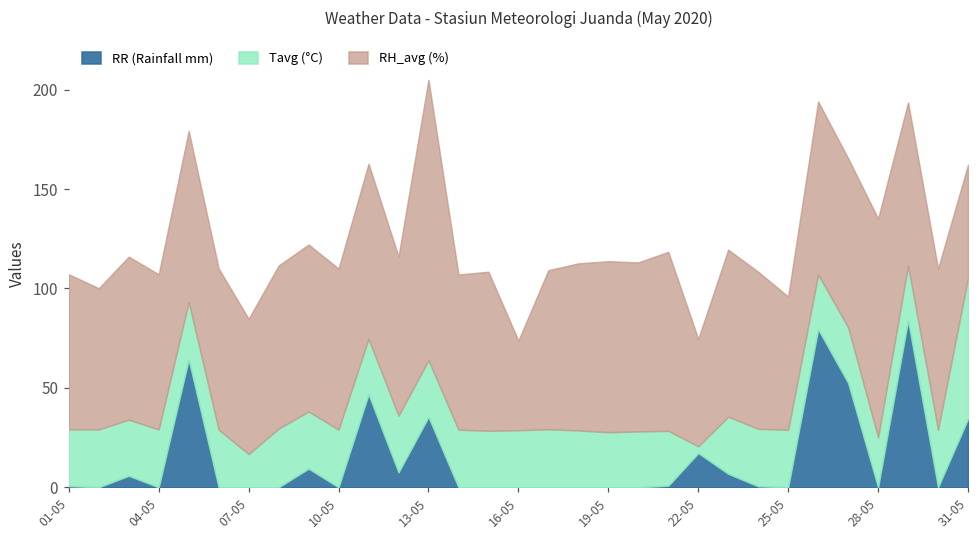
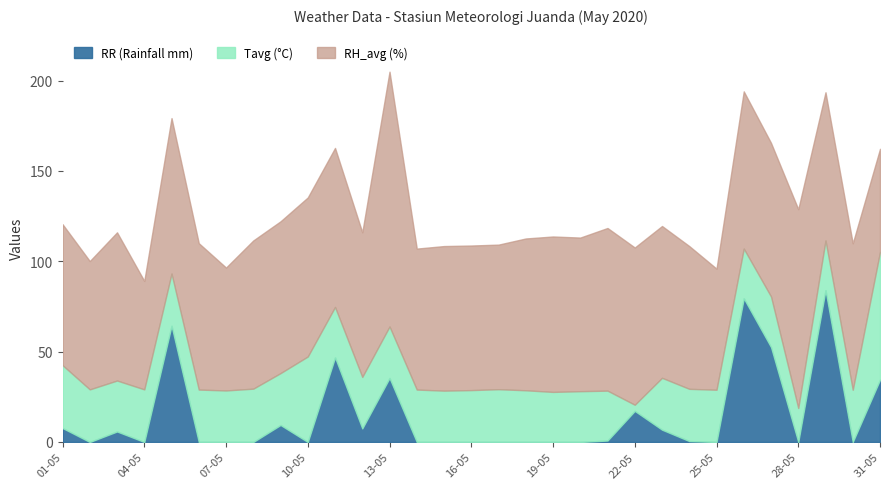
  {
    "RR (Rainfall mm)": {
-     "01-05": 1,
+     "01-05": 8,
      "04-05": 0,
      "07-05": 0,
      "10-05": 0,
      "13-05": 35,
      "16-05": 0,
      "19-05": 0,
      "22-05": 17,
      "25-05": 0,
      "28-05": 0,
      "31-05": 35
    },
    "Tavg (°C)": {
-     "01-05": 29,
+     "01-05": 35,
      "04-05": 29,
-     "07-05": 17,
-     "10-05": 29,
+     "07-05": 29,
+     "10-05": 47,
      "13-05": 29,
      "16-05": 29,
      "19-05": 28,
      "22-05": 3,
      "25-05": 29,
-     "28-05": 25,
+     "28-05": 19,
      "31-05": 71
    },
    "RH_avg (%)": {
      "01-05": 78,
-     "04-05": 78,
+     "04-05": 60,
      "07-05": 68,
-     "10-05": 81,
+     "10-05": 88,
      "13-05": 141,
-     "16-05": 45,
+     "16-05": 80,
      "19-05": 86,
-     "22-05": 54,
+     "22-05": 87,
      "25-05": 67,
      "28-05": 110,
      "31-05": 57
    }
  }
